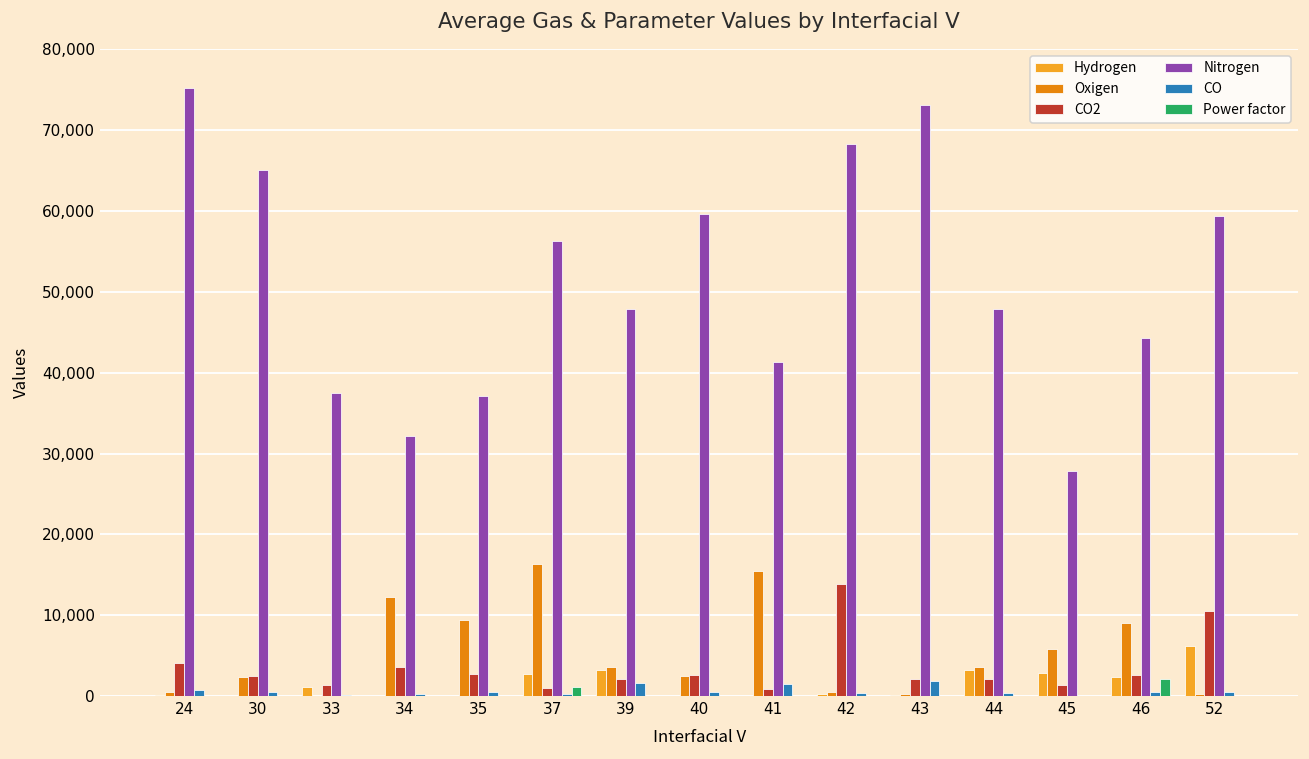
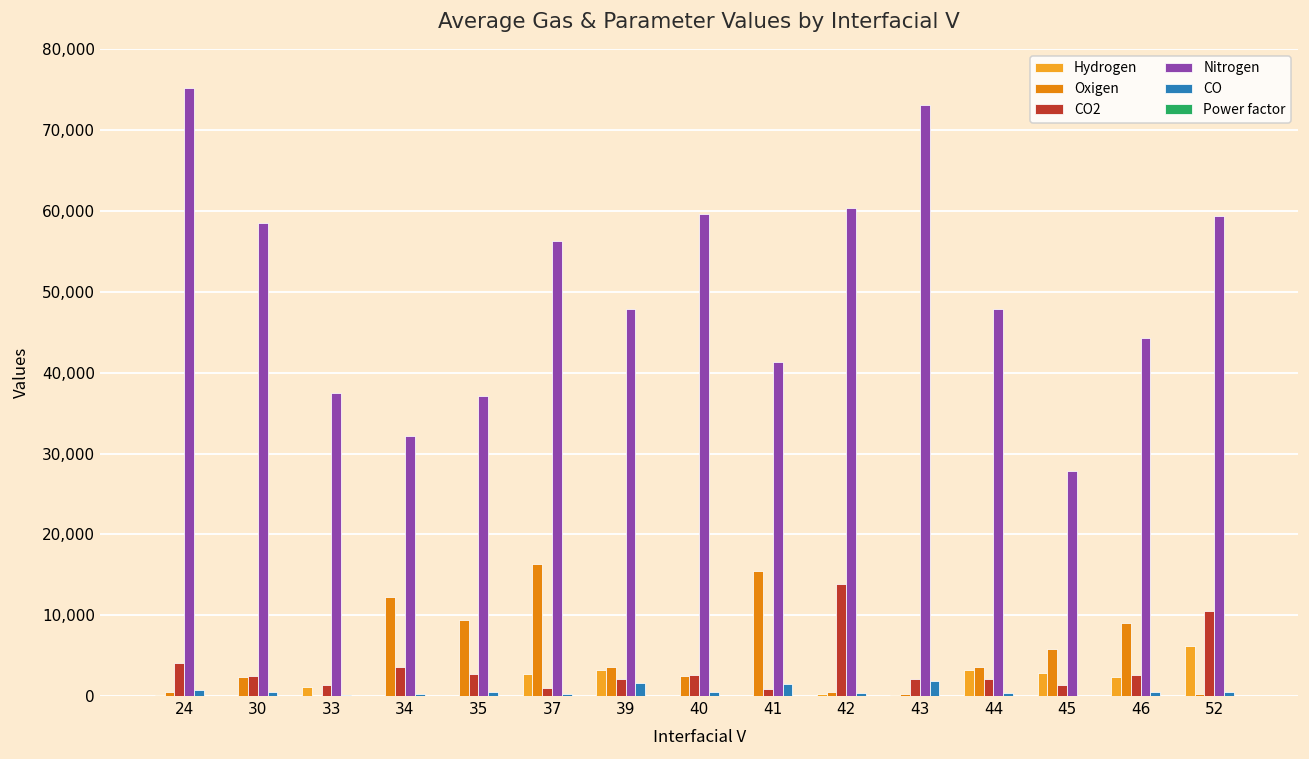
  {
    "CO2": {
      "24": "4,000",
      "30": "2,000",
      "33": "1,000",
      "34": "4,000",
      "35": "3,000",
      "37": "1,000",
      "39": "2,000",
      "40": "3,000",
      "41": "1,000",
      "42": "14,000",
      "43": "2,000",
      "44": "2,000",
      "45": "1,000",
      "46": "3,000",
      "52": "11,000"
    },
    "Nitrogen": {
      "24": "75,000",
-     "30": "65,000",
+     "30": "59,000",
      "33": "38,000",
      "34": "32,000",
      "35": "37,000",
      "37": "56,000",
      "39": "48,000",
      "40": "60,000",
      "41": "41,000",
-     "42": "68,000",
+     "42": "60,000",
      "43": "73,000",
      "44": "48,000",
      "45": "28,000",
      "46": "44,000",
      "52": "59,000"
    },
    "CO": {
      "24": "1,000",
      "30": "1,000",
      "35": "0",
      "39": "2,000",
      "40": "1,000",
      "41": "2,000",
      "42": "0",
      "43": "2,000",
      "44": "0",
      "46": "1,000",
      "52": "0"
    },
    "Power factor": {
-     "37": "1,000",
-     "46": "2,000"
+     "37": "0",
+     "46": "0"
    }
  }
